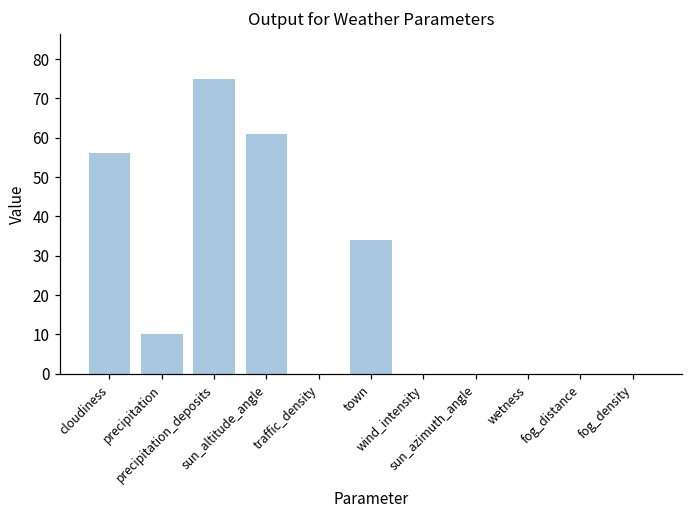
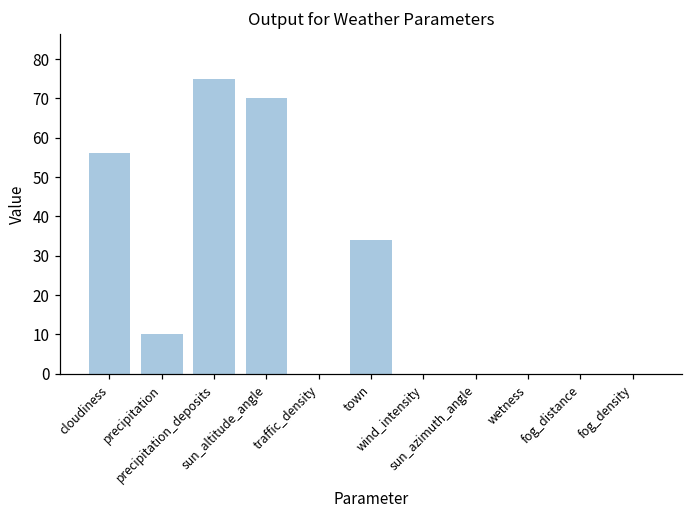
  {
    "cloudiness": 56,
    "precipitation": 10,
    "precipitation_deposits": 75,
-   "sun_altitude_angle": 61,
+   "sun_altitude_angle": 70,
    "traffic_density": 0,
    "town": 34,
    "wind_intensity": 0,
    "sun_azimuth_angle": 0,
    "wetness": 0,
    "fog_distance": 0,
    "fog_density": 0
  }
